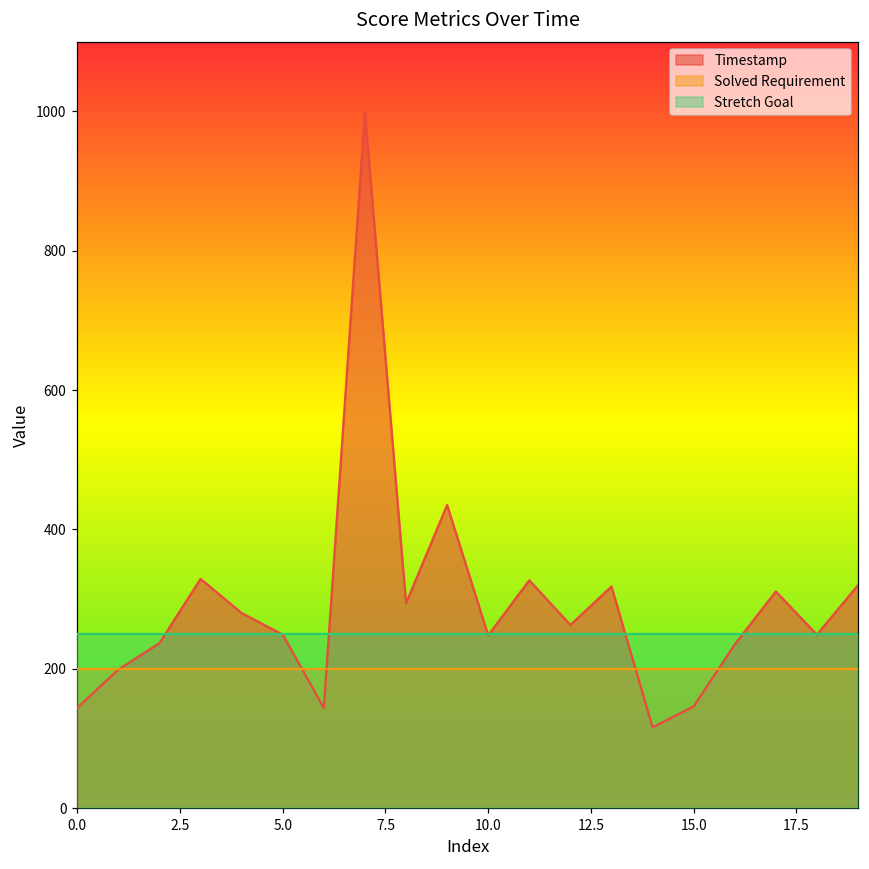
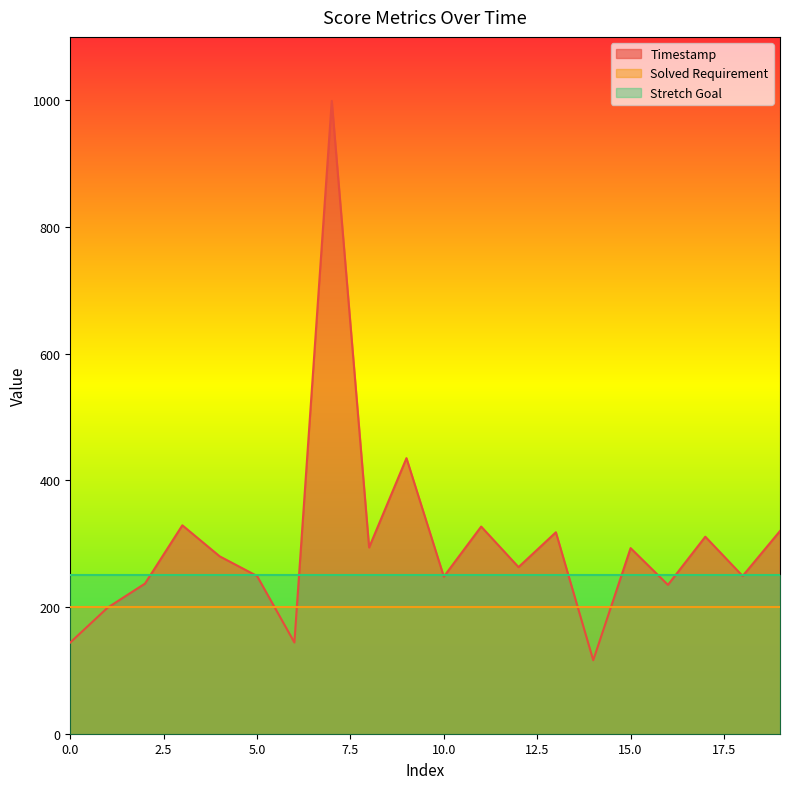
  {
    "Timestamp": {
      "0.0": 140,
-     "15.0": 150
+     "15.0": 290
    },
    "Solved Requirement": {
      "0.0": 200,
      "5.0": 200,
      "10.0": 200,
      "15.0": 200
    },
    "Stretch Goal": {
      "0.0": 250,
      "15.0": 250
    }
  }
